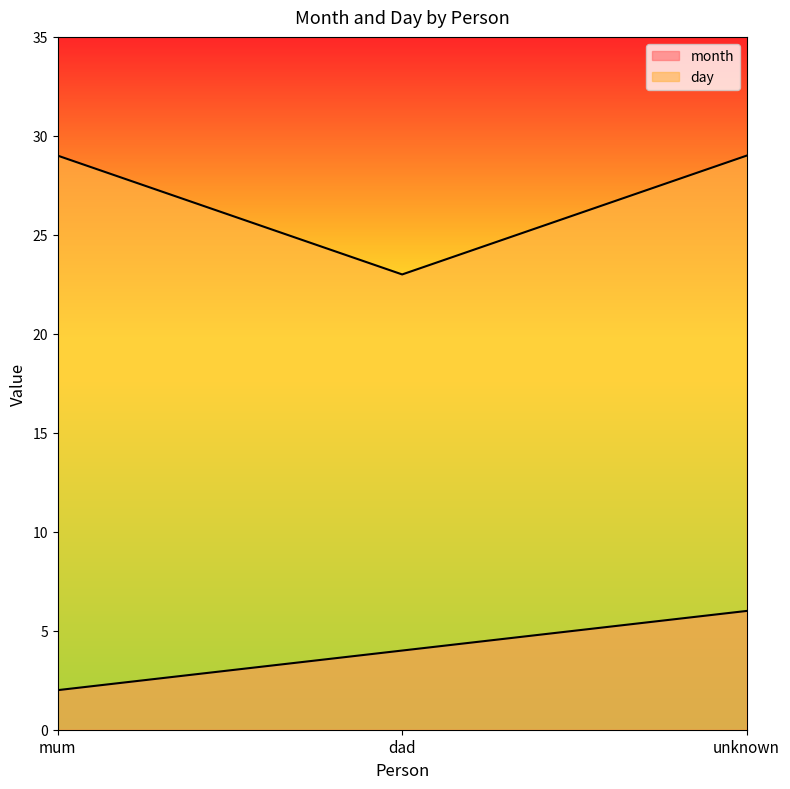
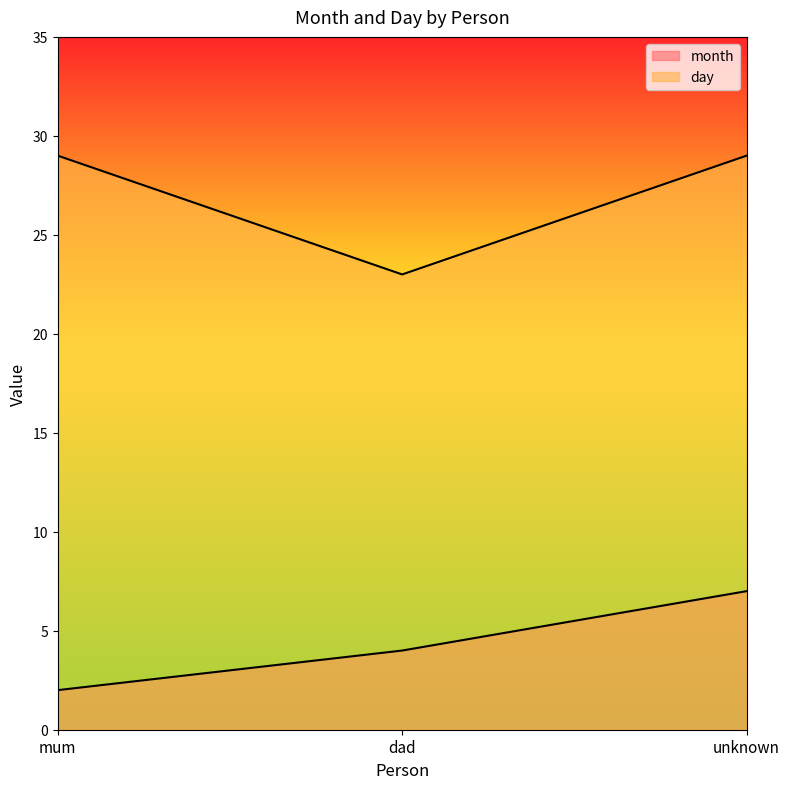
  {
    "month": {
      "mum": 2,
      "dad": 4,
-     "unknown": 6
+     "unknown": 7
    },
    "day": {
      "mum": 29,
      "dad": 23,
      "unknown": 29
    }
  }
